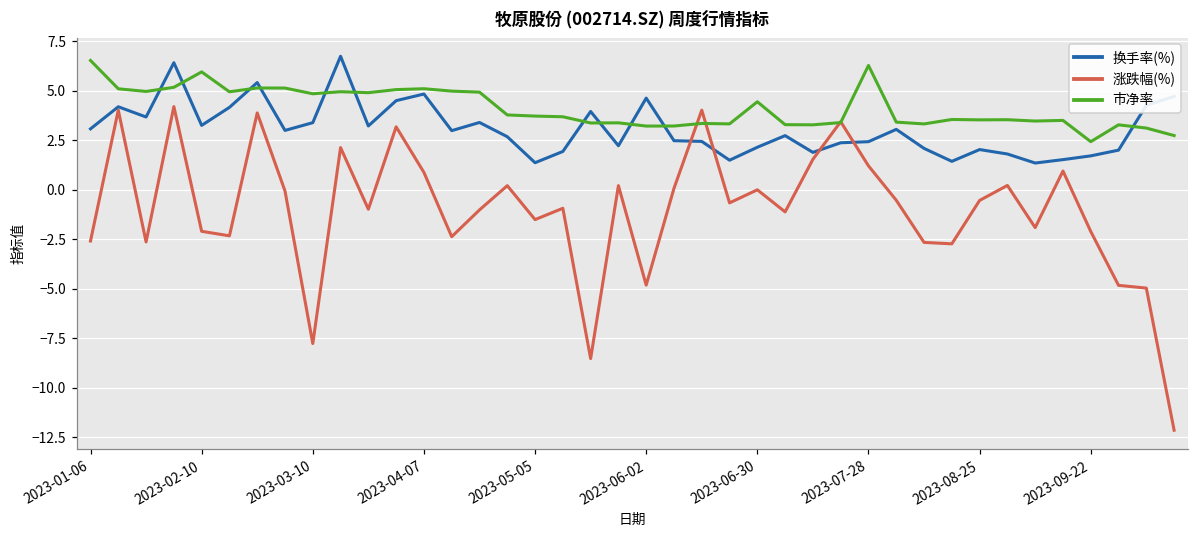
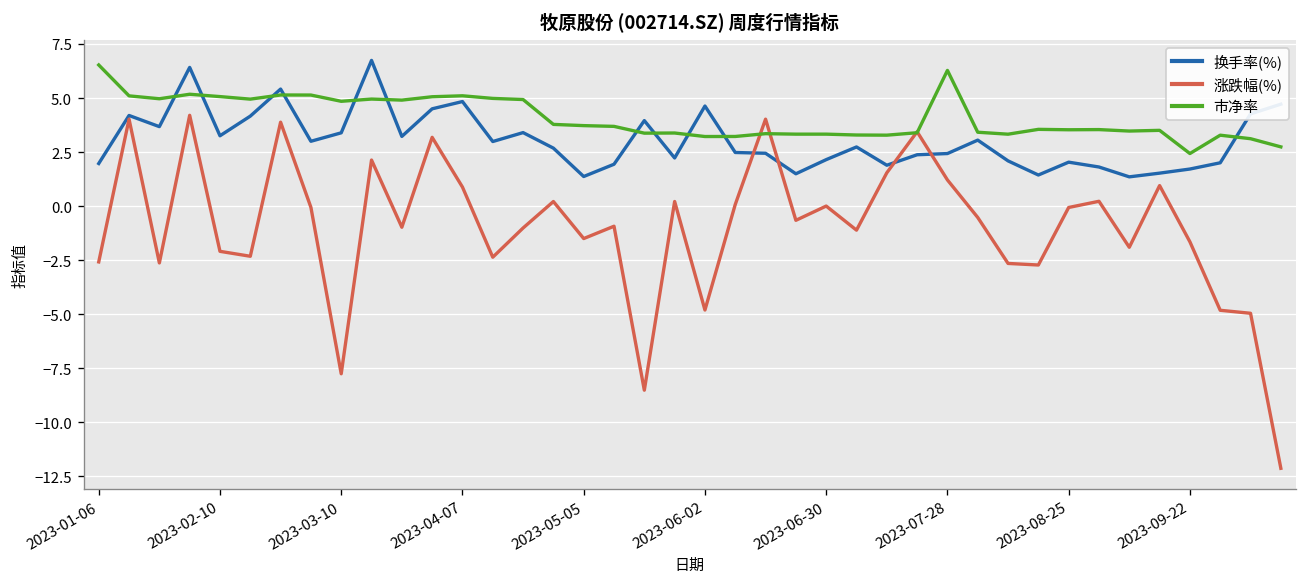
  {
    "换手率(%)": {
-     "2023-01-06": 3.1,
+     "2023-01-06": 2.0,
      "2023-02-10": 3.3,
      "2023-03-10": 3.4,
      "2023-04-07": 4.8,
      "2023-05-05": 1.4,
      "2023-06-02": 4.6,
      "2023-06-30": 2.1,
      "2023-07-28": 2.4,
      "2023-08-25": 2.0,
      "2023-09-22": 1.7
    },
    "涨跌幅(%)": {
      "2023-01-06": -2.6,
      "2023-02-10": -2.1,
      "2023-03-10": -7.8,
      "2023-04-07": 0.9,
      "2023-05-05": -1.5,
      "2023-06-02": -4.8,
      "2023-06-30": 0.0,
      "2023-07-28": 1.2,
-     "2023-08-25": -0.5,
-     "2023-09-22": -2.1
+     "2023-08-25": -0.1,
+     "2023-09-22": -1.7
    },
    "市净率": {
      "2023-01-06": 6.5,
-     "2023-02-10": 6.0,
+     "2023-02-10": 5.1,
      "2023-03-10": 4.8,
      "2023-04-07": 5.1,
      "2023-05-05": 3.7,
      "2023-06-02": 3.2,
-     "2023-06-30": 4.4,
+     "2023-06-30": 3.3,
      "2023-07-28": 6.3,
      "2023-08-25": 3.5,
      "2023-09-22": 2.4
    }
  }
